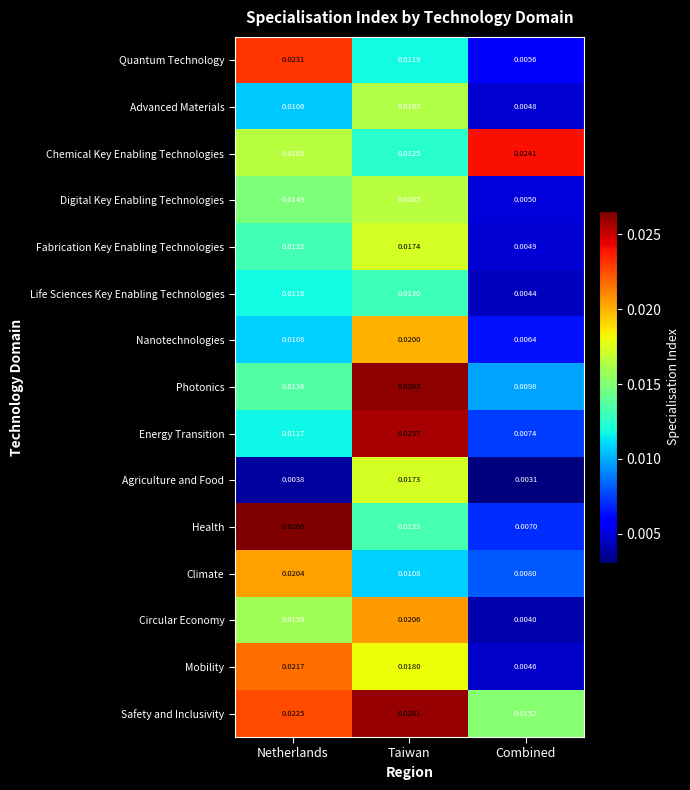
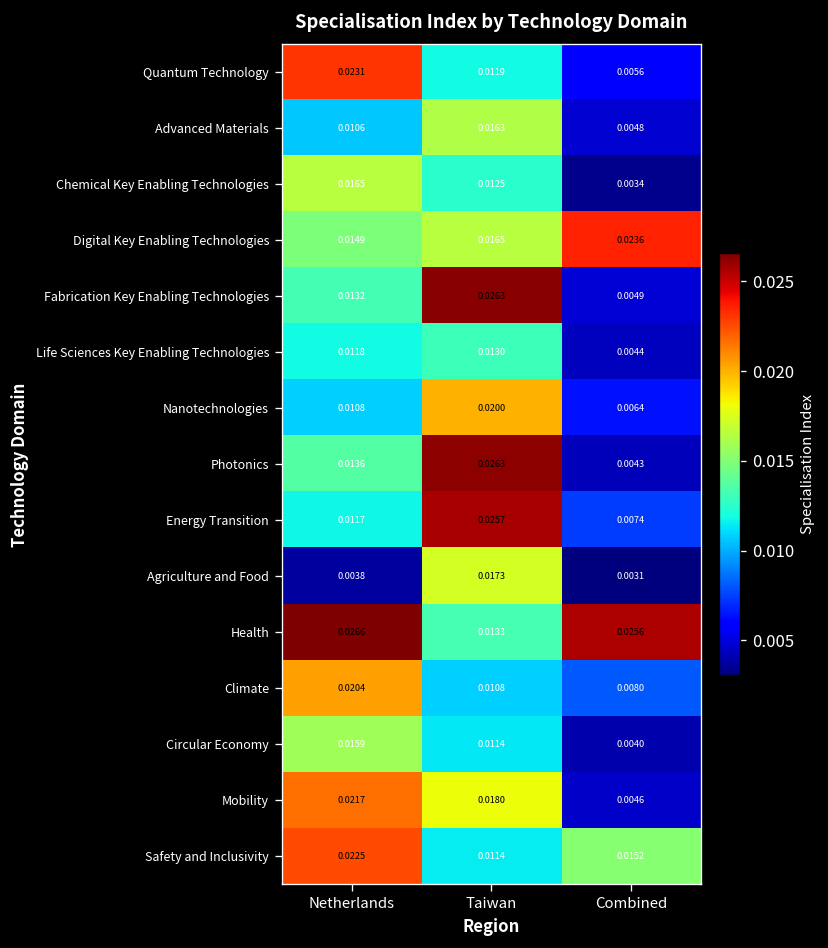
  {
    "Quantum Technology": {
      "Netherlands": 0.0231,
      "Taiwan": 0.0119,
      "Combined": 0.0056
    },
    "Advanced Materials": {
      "Netherlands": 0.0106,
      "Taiwan": 0.0163,
      "Combined": 0.0048
    },
    "Chemical Key Enabling Technologies": {
      "Netherlands": 0.0165,
      "Taiwan": 0.0125,
-     "Combined": 0.0241
+     "Combined": 0.0034
    },
    "Digital Key Enabling Technologies": {
      "Netherlands": 0.0149,
      "Taiwan": 0.0165,
-     "Combined": 0.0050
+     "Combined": 0.0236
    },
    "Fabrication Key Enabling Technologies": {
      "Netherlands": 0.0132,
-     "Taiwan": 0.0174,
+     "Taiwan": 0.0263,
      "Combined": 0.0049
    },
    "Life Sciences Key Enabling Technologies": {
      "Netherlands": 0.0118,
      "Taiwan": 0.0130,
      "Combined": 0.0044
    },
    "Nanotechnologies": {
      "Netherlands": 0.0108,
      "Taiwan": 0.0200,
      "Combined": 0.0064
    },
    "Photonics": {
      "Netherlands": 0.0136,
      "Taiwan": 0.0263,
-     "Combined": 0.0098
+     "Combined": 0.0043
    },
    "Energy Transition": {
      "Netherlands": 0.0117,
      "Taiwan": 0.0257,
      "Combined": 0.0074
    },
    "Agriculture and Food": {
      "Netherlands": 0.0038,
      "Taiwan": 0.0173,
      "Combined": 0.0031
    },
    "Health": {
      "Netherlands": 0.0266,
      "Taiwan": 0.0133,
-     "Combined": 0.0070
+     "Combined": 0.0256
    },
    "Climate": {
      "Netherlands": 0.0204,
      "Taiwan": 0.0108,
      "Combined": 0.0080
    },
    "Circular Economy": {
      "Netherlands": 0.0159,
-     "Taiwan": 0.0206,
+     "Taiwan": 0.0114,
      "Combined": 0.0040
    },
    "Mobility": {
      "Netherlands": 0.0217,
      "Taiwan": 0.0180,
      "Combined": 0.0046
    },
    "Safety and Inclusivity": {
      "Netherlands": 0.0225,
-     "Taiwan": 0.0261,
+     "Taiwan": 0.0114,
      "Combined": 0.0152
    }
  }
